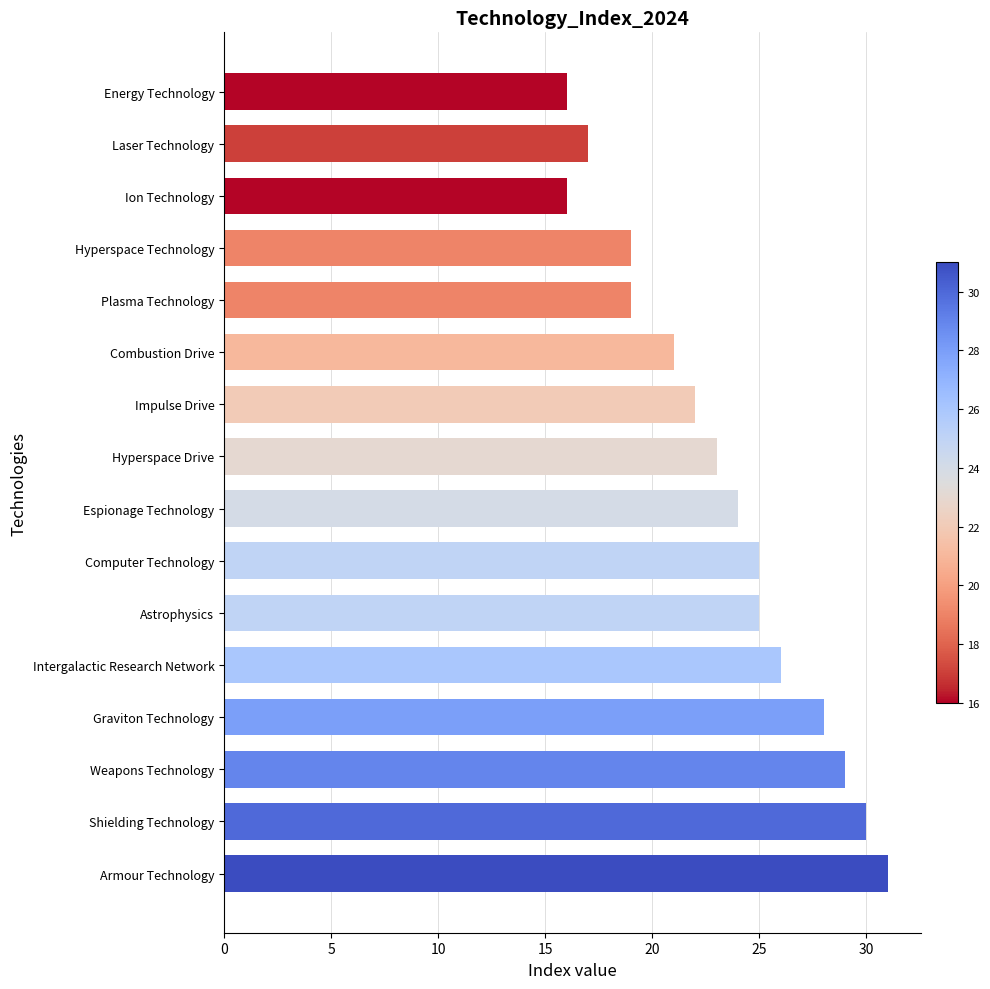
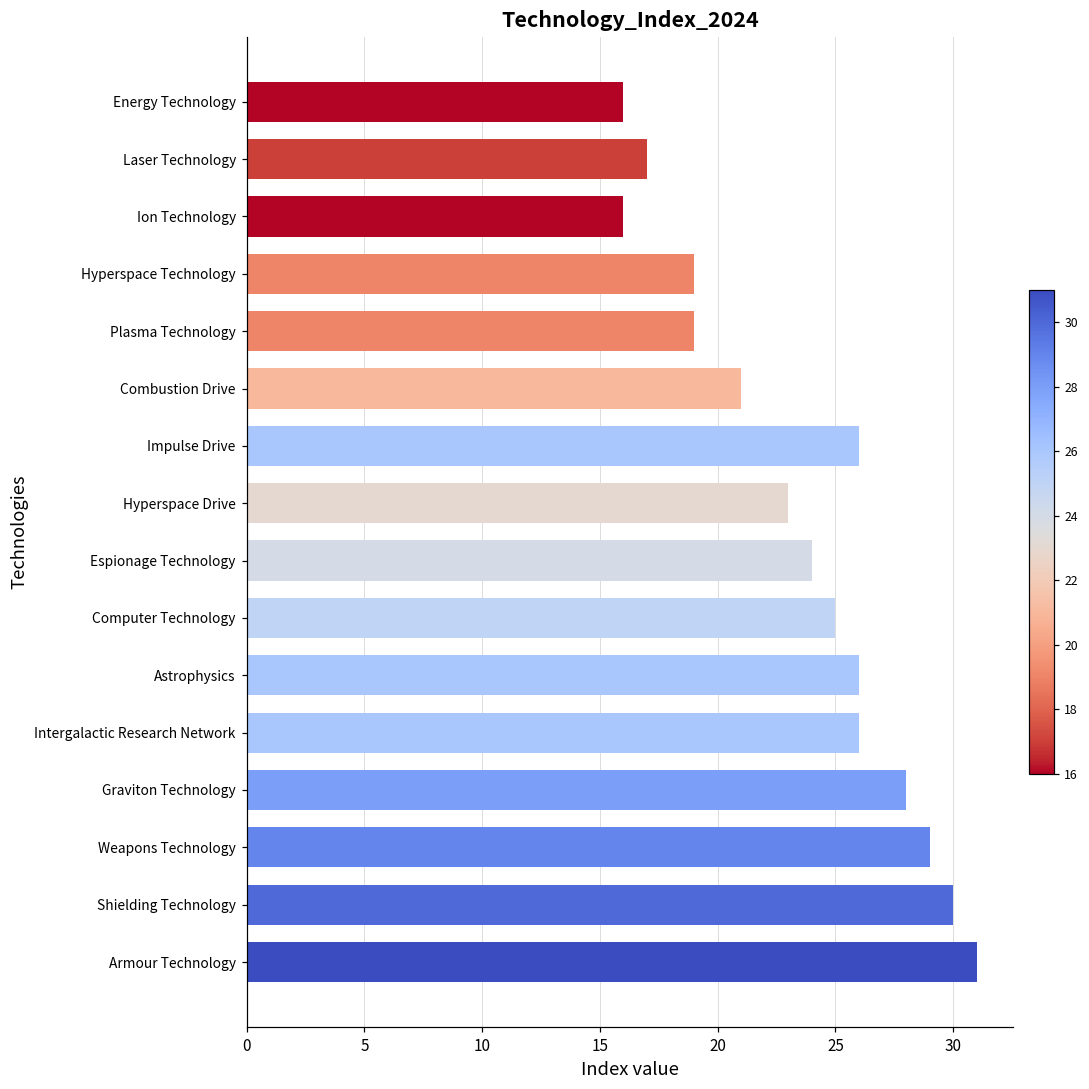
  {
    "Energy Technology": 16,
    "Laser Technology": 17,
    "Ion Technology": 16,
    "Hyperspace Technology": 19,
    "Plasma Technology": 19,
    "Combustion Drive": 21,
-   "Impulse Drive": 22,
+   "Impulse Drive": 26,
    "Hyperspace Drive": 23,
    "Espionage Technology": 24,
    "Computer Technology": 25,
-   "Astrophysics": 25,
+   "Astrophysics": 26,
    "Intergalactic Research Network": 26,
    "Graviton Technology": 28,
    "Weapons Technology": 29,
    "Shielding Technology": 30,
    "Armour Technology": 31
  }
